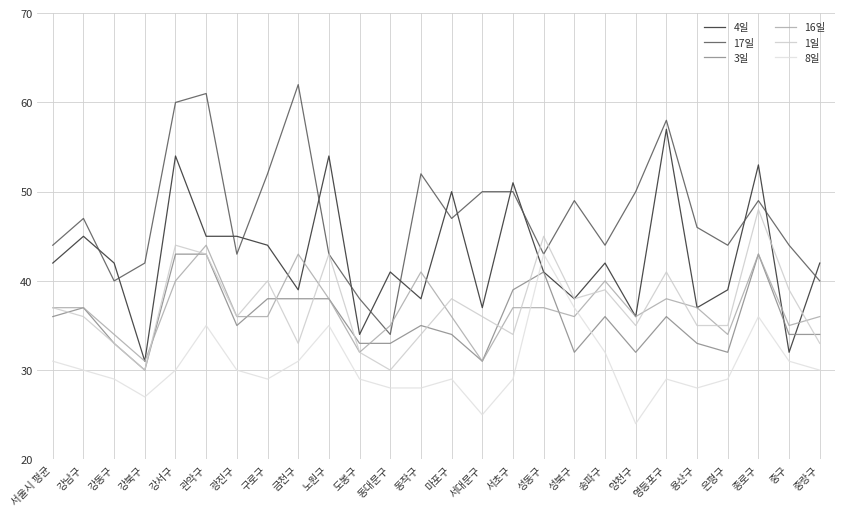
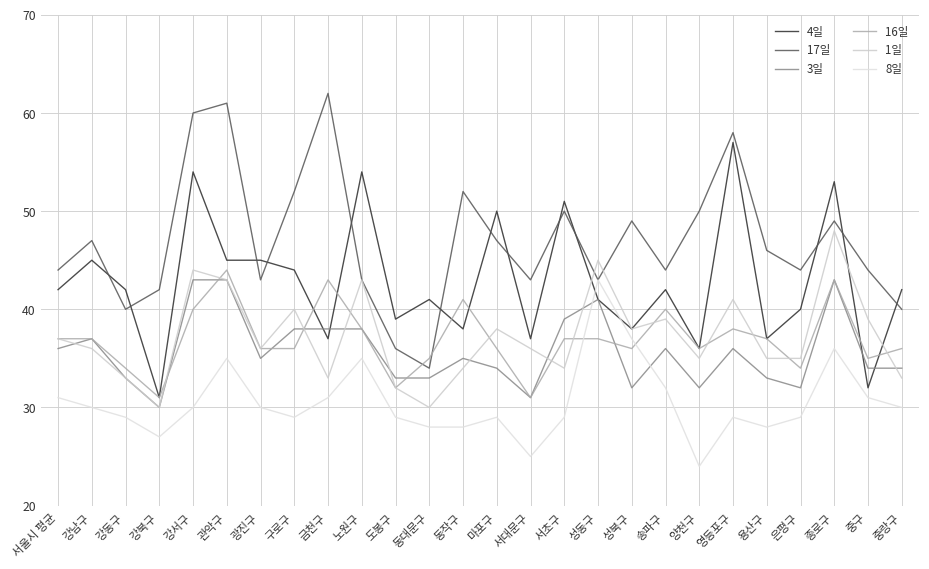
  {
    "4일": {
      "서울시 평균": 42,
      "강남구": 45,
      "강동구": 42,
      "강서구": 54,
      "관악구": 45,
      "광진구": 45,
      "구로구": 44,
-     "금천구": 39,
+     "금천구": 37,
      "노원구": 54,
-     "도봉구": 34,
+     "도봉구": 39,
      "동대문구": 41,
      "동작구": 38,
      "마포구": 50,
      "서대문구": 37,
      "서초구": 51,
      "송파구": 42,
      "영등포구": 57,
-     "은평구": 39,
+     "은평구": 40,
      "종로구": 53,
      "중구": 32,
      "중랑구": 42
    },
    "17일": {
      "서울시 평균": 44,
      "강남구": 47,
      "강동구": 40,
      "강북구": 42,
      "강서구": 60,
      "관악구": 61,
      "광진구": 43,
      "구로구": 52,
      "금천구": 62,
-     "도봉구": 38,
+     "도봉구": 36,
      "동대문구": 34,
      "동작구": 52,
      "마포구": 47,
-     "서대문구": 50,
+     "서대문구": 43,
      "서초구": 50,
      "성북구": 49,
      "송파구": 44,
      "양천구": 50,
      "영등포구": 58,
      "용산구": 46,
      "은평구": 44,
      "종로구": 49,
      "중구": 44,
      "중랑구": 40
    }
  }
